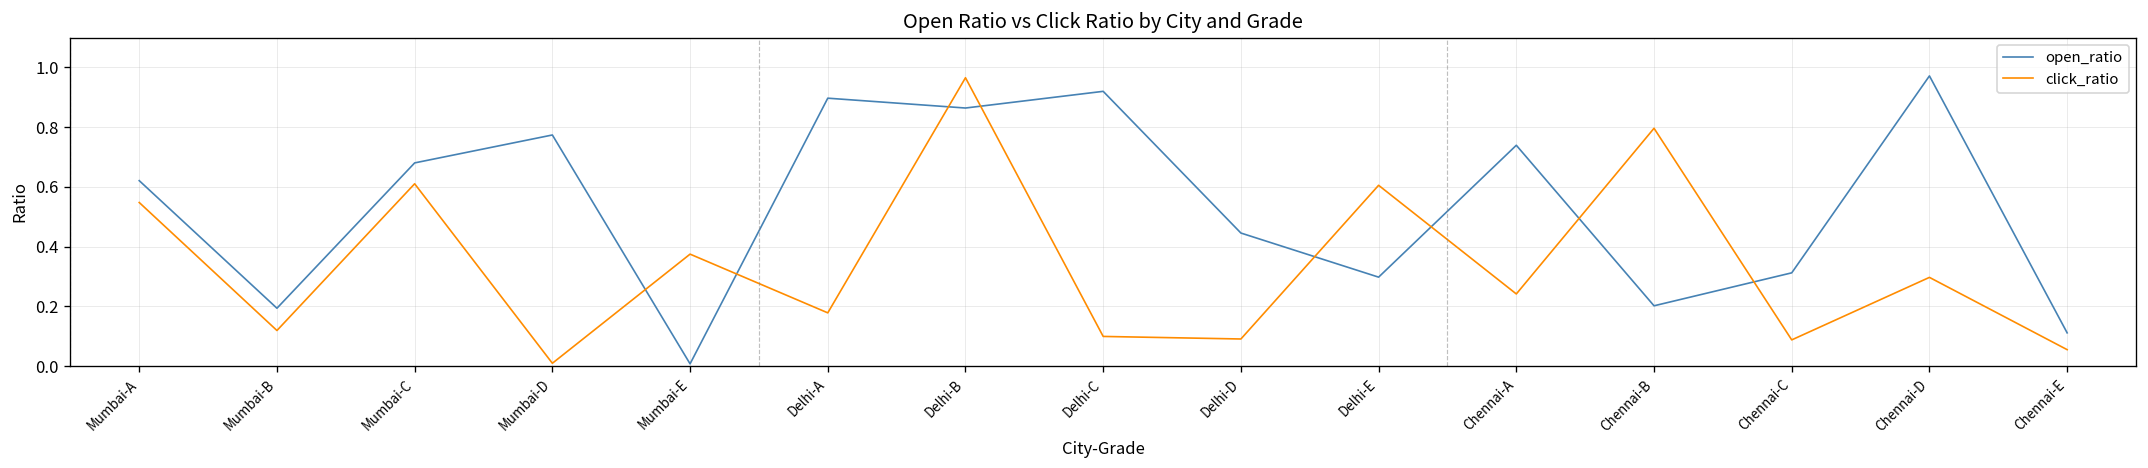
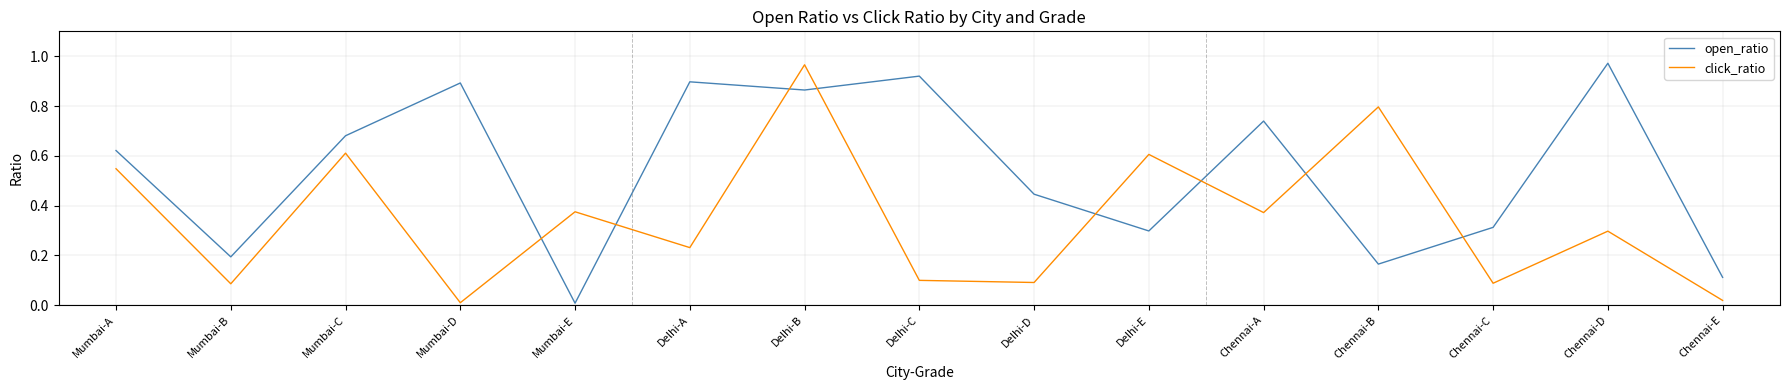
  {
    "open_ratio": {
      "Mumbai-A": 0.62,
      "Mumbai-B": 0.19,
      "Mumbai-C": 0.68,
-     "Mumbai-D": 0.77,
+     "Mumbai-D": 0.89,
      "Mumbai-E": 0.01,
      "Delhi-A": 0.90,
      "Delhi-B": 0.86,
      "Delhi-C": 0.92,
      "Delhi-D": 0.45,
      "Delhi-E": 0.30,
      "Chennai-A": 0.74,
-     "Chennai-B": 0.20,
+     "Chennai-B": 0.17,
      "Chennai-C": 0.31,
      "Chennai-D": 0.97,
      "Chennai-E": 0.11
    },
    "click_ratio": {
      "Mumbai-A": 0.55,
-     "Mumbai-B": 0.12,
+     "Mumbai-B": 0.09,
      "Mumbai-C": 0.61,
      "Mumbai-D": 0.01,
      "Mumbai-E": 0.38,
-     "Delhi-A": 0.18,
+     "Delhi-A": 0.23,
      "Delhi-B": 0.97,
      "Delhi-C": 0.10,
      "Delhi-D": 0.09,
      "Delhi-E": 0.61,
-     "Chennai-A": 0.24,
+     "Chennai-A": 0.37,
      "Chennai-B": 0.80,
      "Chennai-C": 0.09,
      "Chennai-D": 0.30,
-     "Chennai-E": 0.06
+     "Chennai-E": 0.02
    }
  }
